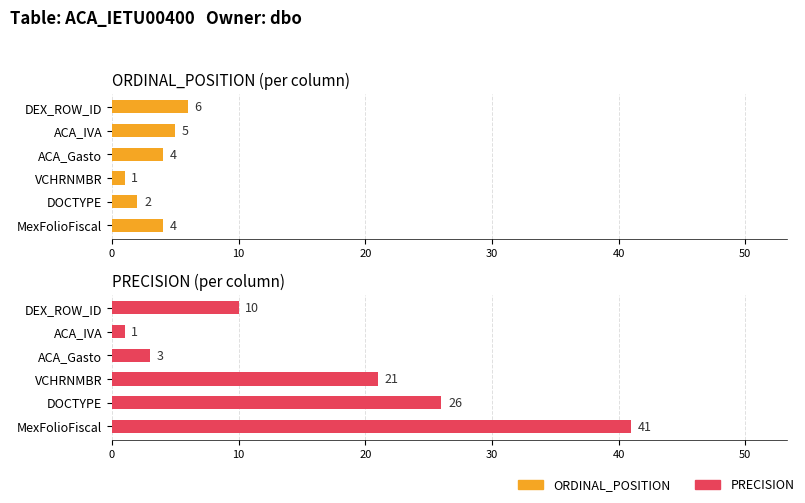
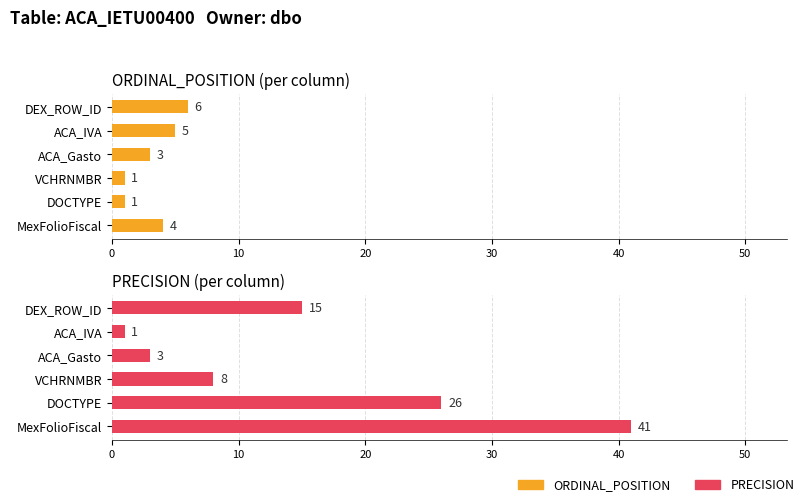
  {
    "ORDINAL_POSITION (per column)": {
      "DEX_ROW_ID": 6,
      "ACA_IVA": 5,
-     "ACA_Gasto": 4,
+     "ACA_Gasto": 3,
      "VCHRNMBR": 1,
-     "DOCTYPE": 2,
+     "DOCTYPE": 1,
      "MexFolioFiscal": 4
    },
    "PRECISION (per column)": {
-     "DEX_ROW_ID": 10,
+     "DEX_ROW_ID": 15,
      "ACA_IVA": 1,
      "ACA_Gasto": 3,
-     "VCHRNMBR": 21,
+     "VCHRNMBR": 8,
      "DOCTYPE": 26,
      "MexFolioFiscal": 41
    }
  }
